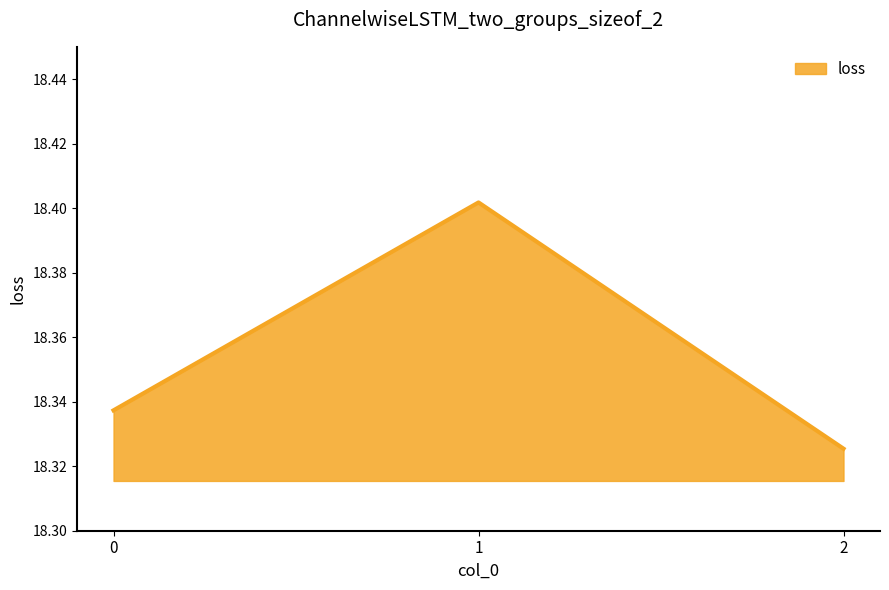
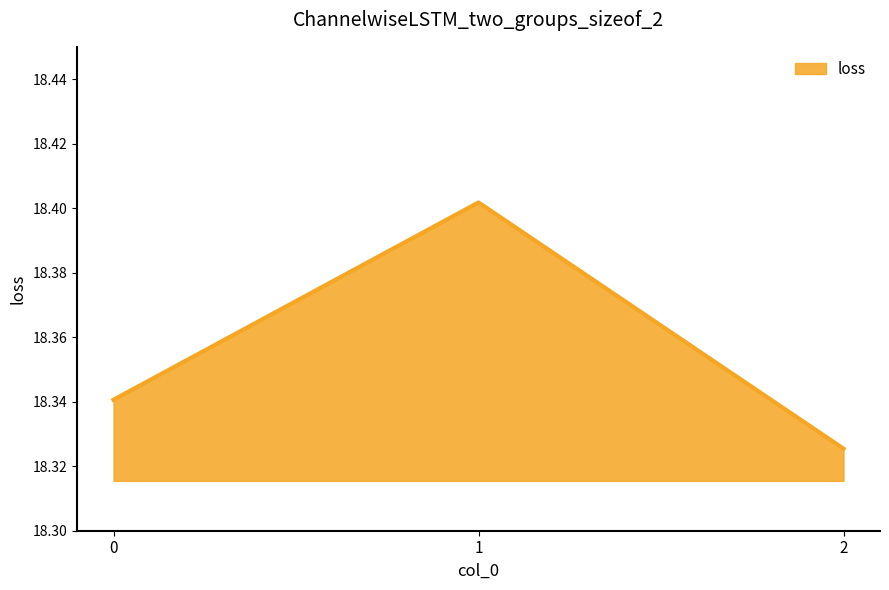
  {
-   "0": 18.337,
+   "0": 18.341,
    "1": 18.402,
    "2": 18.325
  }
